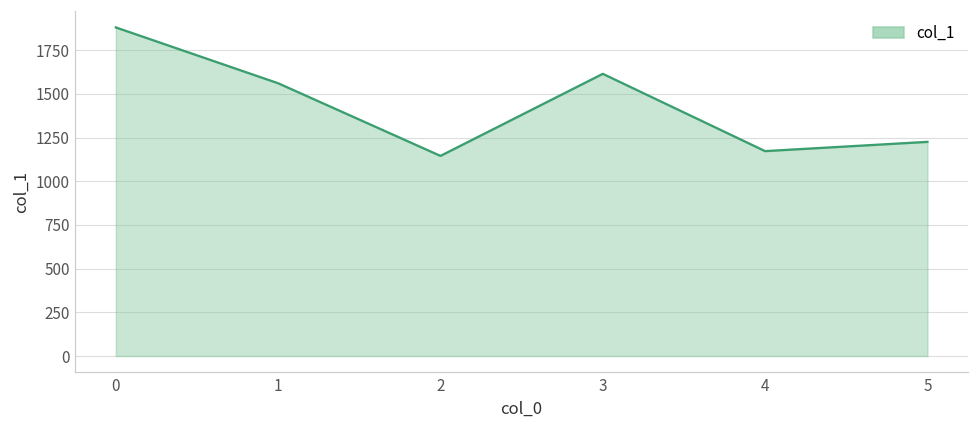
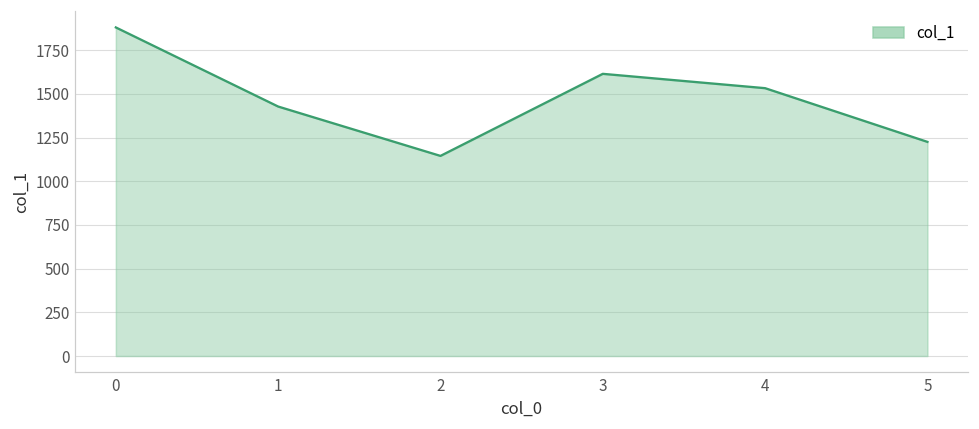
  {
    "0": 1880,
-   "1": 1560,
+   "1": 1430,
    "2": 1150,
    "3": 1620,
-   "4": 1170,
+   "4": 1530,
    "5": 1230
  }
